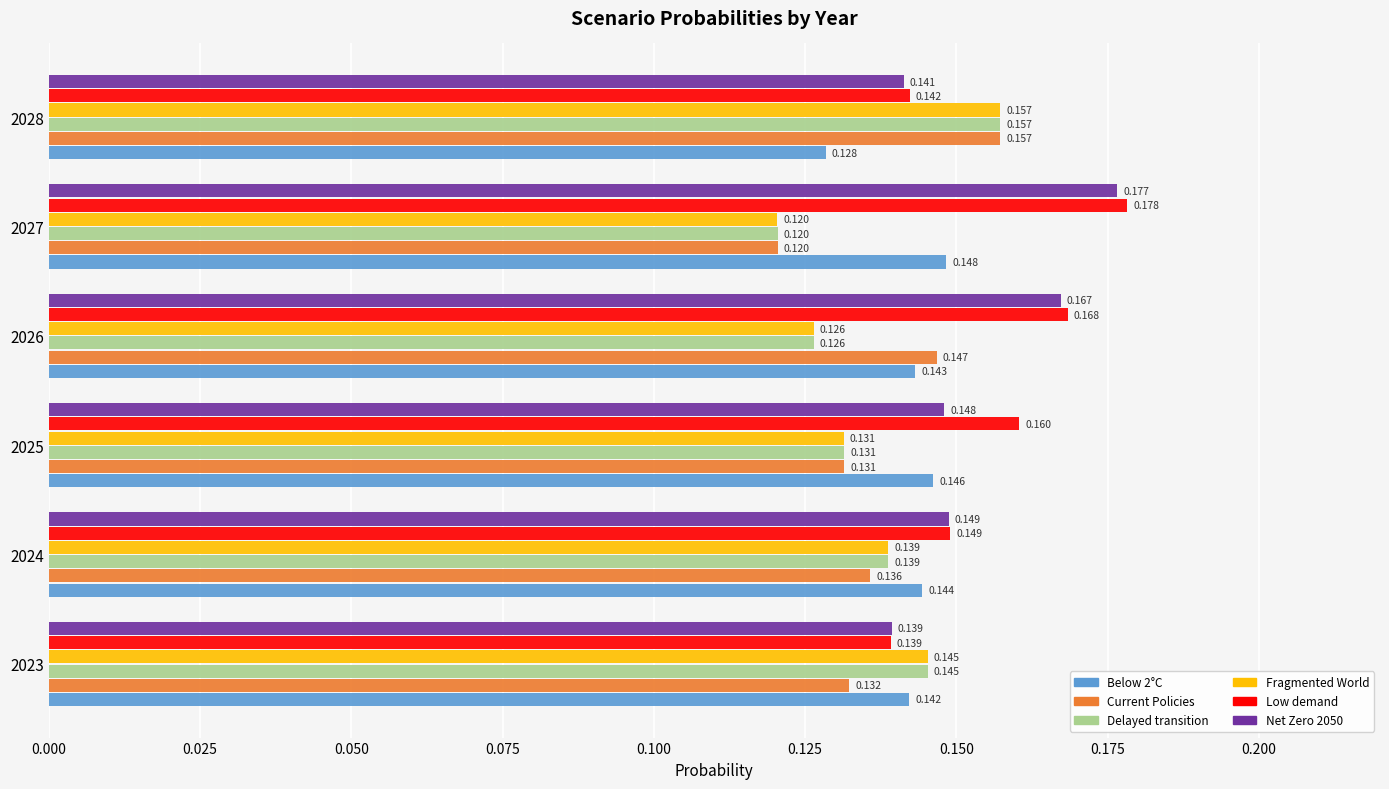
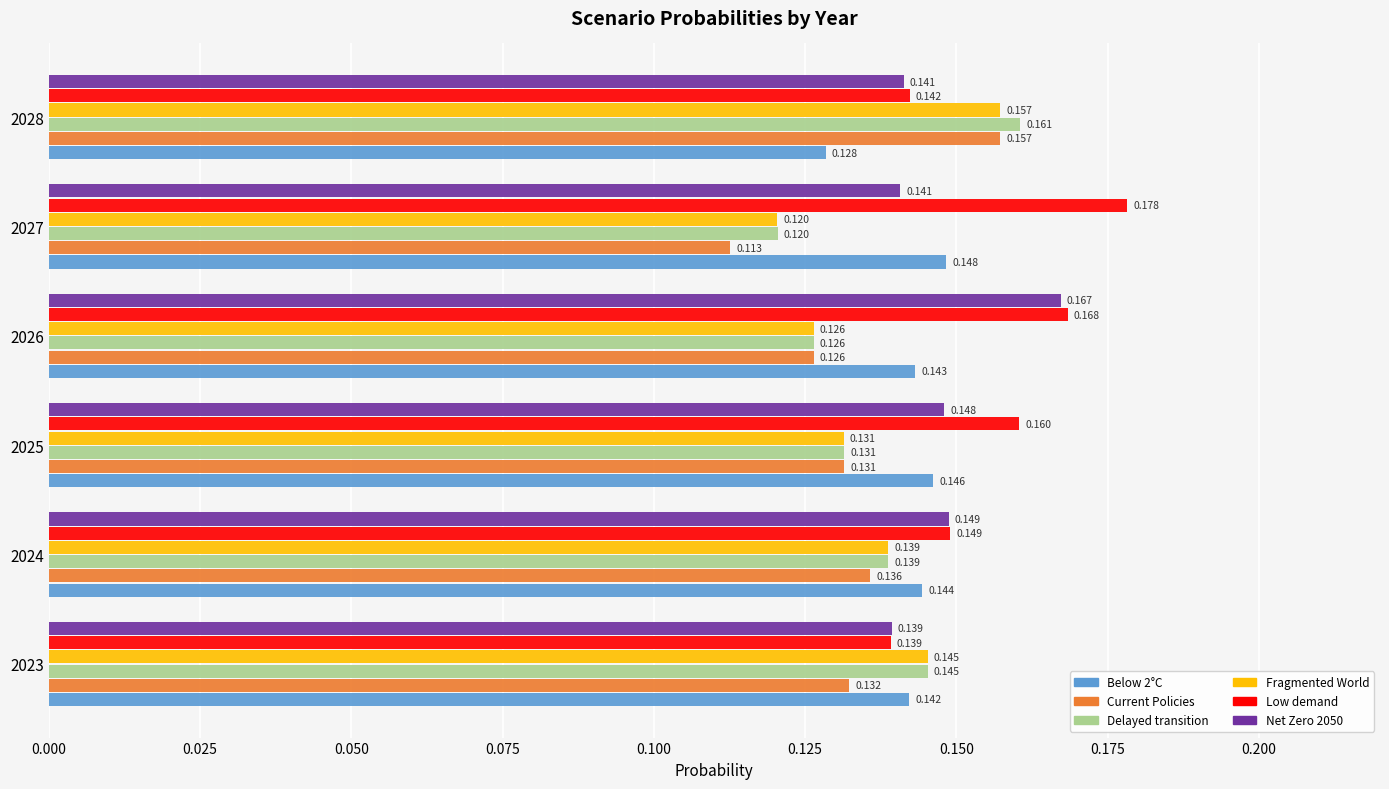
  {
    "Below 2°C": {
      "2028": 0.128,
      "2027": 0.148,
      "2026": 0.143,
      "2025": 0.146,
      "2024": 0.144,
      "2023": 0.142
    },
    "Current Policies": {
      "2028": 0.157,
-     "2027": 0.120,
-     "2026": 0.147,
+     "2027": 0.113,
+     "2026": 0.126,
      "2025": 0.131,
      "2024": 0.136,
      "2023": 0.132
    },
    "Delayed transition": {
-     "2028": 0.157,
+     "2028": 0.161,
      "2027": 0.120,
      "2026": 0.126,
      "2025": 0.131,
      "2024": 0.139,
      "2023": 0.145
    },
    "Fragmented World": {
      "2028": 0.157,
      "2027": 0.120,
      "2026": 0.126,
      "2025": 0.131,
      "2024": 0.139,
      "2023": 0.145
    },
    "Low demand": {
      "2028": 0.142,
      "2027": 0.178,
      "2026": 0.168,
      "2025": 0.160,
      "2024": 0.149,
      "2023": 0.139
    },
    "Net Zero 2050": {
      "2028": 0.141,
-     "2027": 0.177,
+     "2027": 0.141,
      "2026": 0.167,
      "2025": 0.148,
      "2024": 0.149,
      "2023": 0.139
    }
  }
